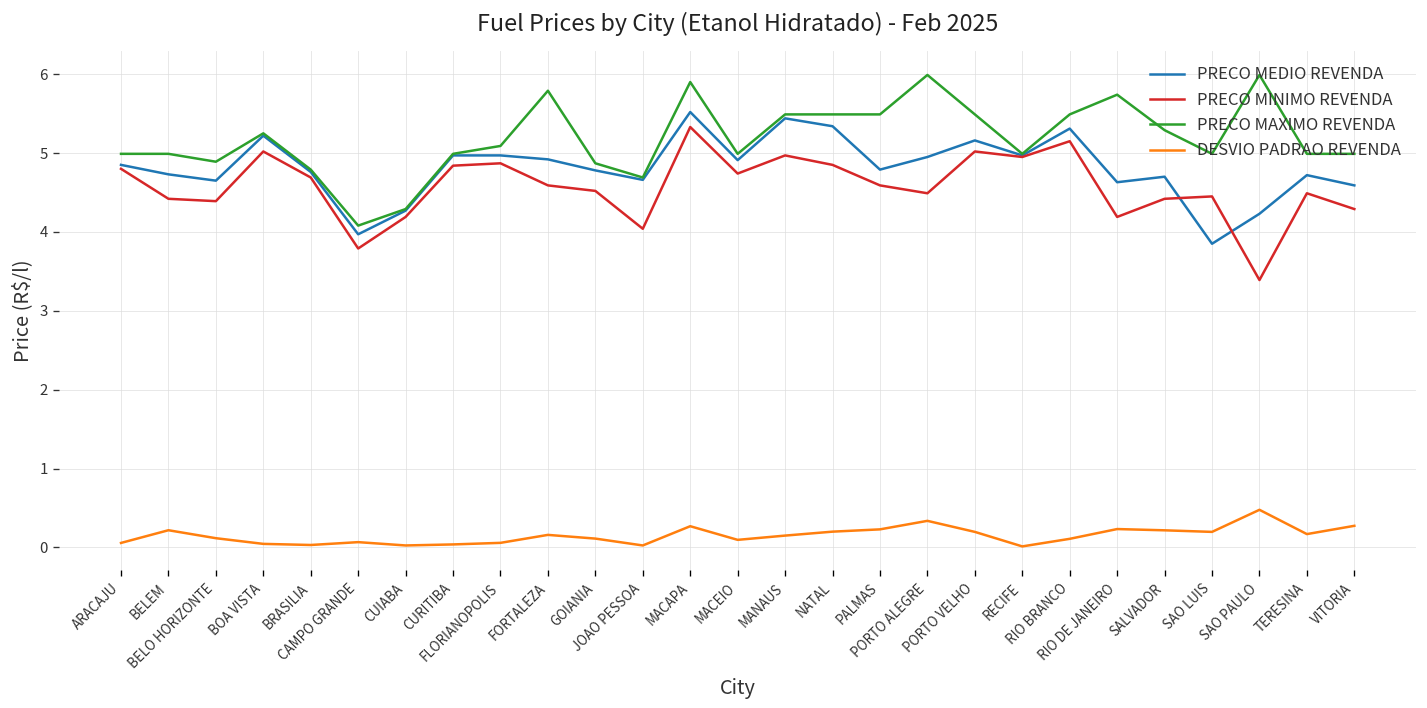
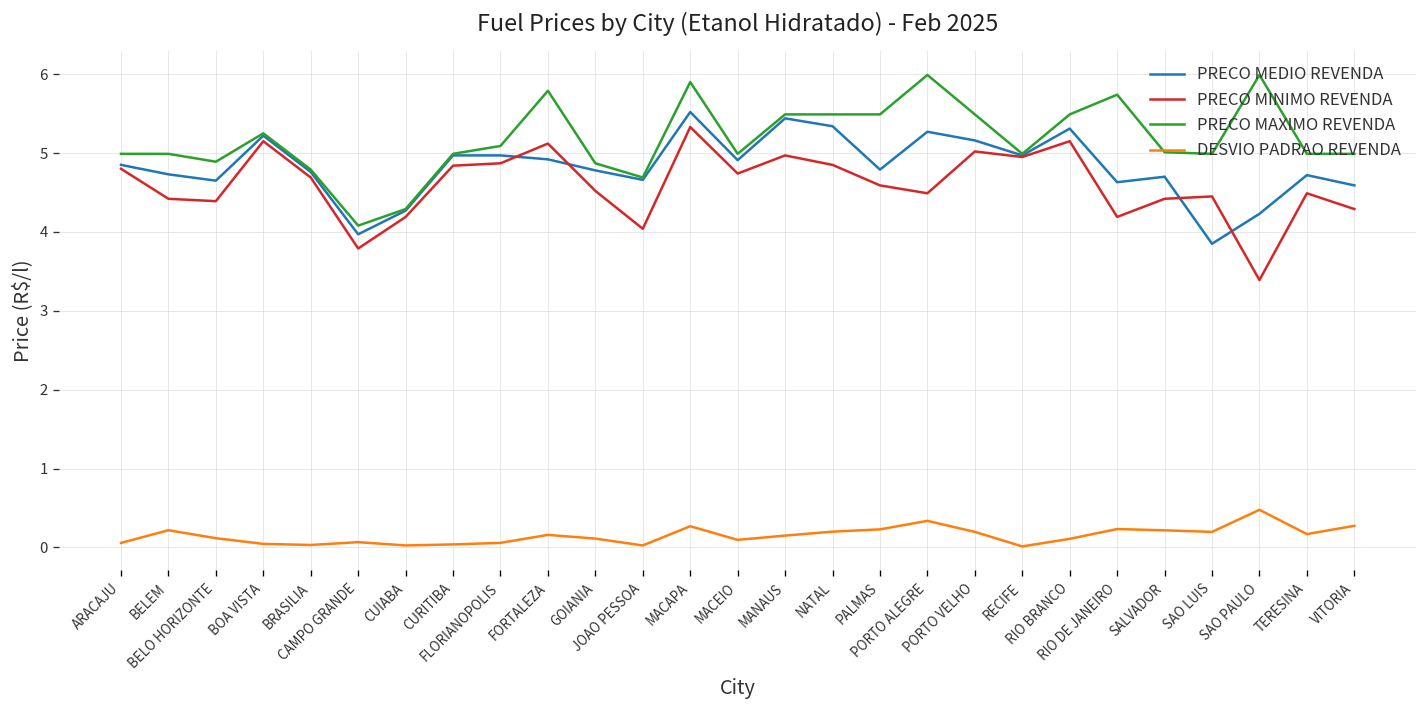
  {
    "PRECO MEDIO REVENDA": {
      "ARACAJU": 4.9,
      "BELEM": 4.7,
      "BELO HORIZONTE": 4.7,
      "CAMPO GRANDE": 4.0,
      "FLORIANOPOLIS": 5.0,
      "FORTALEZA": 4.9,
      "GOIANIA": 4.8,
      "MACAPA": 5.5,
      "MACEIO": 4.9,
      "MANAUS": 5.4,
      "NATAL": 5.3,
      "PALMAS": 4.8,
-     "PORTO ALEGRE": 5.0,
+     "PORTO ALEGRE": 5.3,
      "PORTO VELHO": 5.2,
      "RIO BRANCO": 5.3,
      "RIO DE JANEIRO": 4.6,
      "SALVADOR": 4.7,
      "SAO LUIS": 3.9,
      "SAO PAULO": 4.2,
      "TERESINA": 4.7,
      "VITORIA": 4.6
    },
    "PRECO MINIMO REVENDA": {
      "ARACAJU": 4.8,
      "BELEM": 4.4,
      "BELO HORIZONTE": 4.4,
-     "BOA VISTA": 5.0,
+     "BOA VISTA": 5.2,
      "BRASILIA": 4.7,
      "CAMPO GRANDE": 3.8,
      "CUIABA": 4.2,
      "CURITIBA": 4.8,
      "FLORIANOPOLIS": 4.9,
-     "FORTALEZA": 4.6,
+     "FORTALEZA": 5.1,
      "GOIANIA": 4.5,
      "JOAO PESSOA": 4.0,
      "MACAPA": 5.3,
      "MACEIO": 4.7,
      "MANAUS": 5.0,
      "NATAL": 4.9,
      "PALMAS": 4.6,
      "PORTO ALEGRE": 4.5,
      "PORTO VELHO": 5.0,
      "RIO BRANCO": 5.2,
      "RIO DE JANEIRO": 4.2,
      "SALVADOR": 4.4,
      "SAO LUIS": 4.5,
      "SAO PAULO": 3.4,
      "TERESINA": 4.5,
      "VITORIA": 4.3
    },
    "PRECO MAXIMO REVENDA": {
      "ARACAJU": 5.0,
      "BELEM": 5.0,
      "BELO HORIZONTE": 4.9,
      "CAMPO GRANDE": 4.1,
      "FLORIANOPOLIS": 5.1,
      "FORTALEZA": 5.8,
      "GOIANIA": 4.9,
      "MACAPA": 5.9,
      "MACEIO": 5.0,
      "MANAUS": 5.5,
      "NATAL": 5.5,
      "PALMAS": 5.5,
      "PORTO ALEGRE": 6.0,
      "PORTO VELHO": 5.5,
      "RIO BRANCO": 5.5,
      "RIO DE JANEIRO": 5.7,
-     "SALVADOR": 5.3,
+     "SALVADOR": 5.0,
      "SAO LUIS": 5.0,
      "SAO PAULO": 6.0,
      "TERESINA": 5.0,
      "VITORIA": 5.0
    },
    "DESVIO PADRAO REVENDA": {
      "ARACAJU": 0.1,
      "BELEM": 0.2,
      "BELO HORIZONTE": 0.1,
      "BOA VISTA": 0.0,
      "BRASILIA": 0.0,
      "CAMPO GRANDE": 0.1,
      "CUIABA": 0.0,
      "CURITIBA": 0.0,
      "FLORIANOPOLIS": 0.1,
      "FORTALEZA": 0.2,
      "GOIANIA": 0.1,
      "JOAO PESSOA": 0.0,
      "MACAPA": 0.3,
      "MACEIO": 0.1,
      "MANAUS": 0.2,
      "NATAL": 0.2,
      "PALMAS": 0.2,
      "PORTO ALEGRE": 0.3,
      "PORTO VELHO": 0.2,
      "RECIFE": 0.0,
      "RIO BRANCO": 0.1,
      "RIO DE JANEIRO": 0.2,
      "SALVADOR": 0.2,
      "SAO LUIS": 0.2,
      "SAO PAULO": 0.5,
      "TERESINA": 0.2,
      "VITORIA": 0.3
    }
  }
